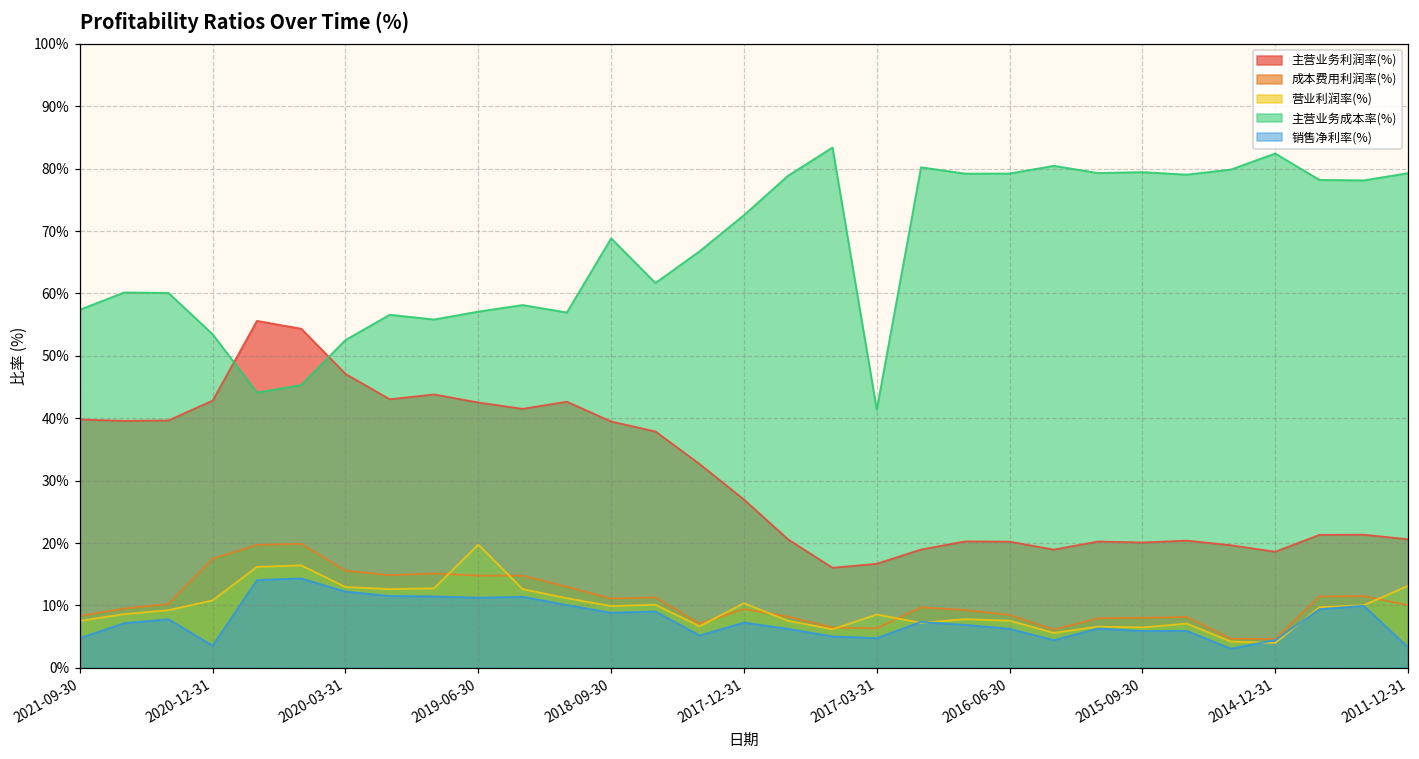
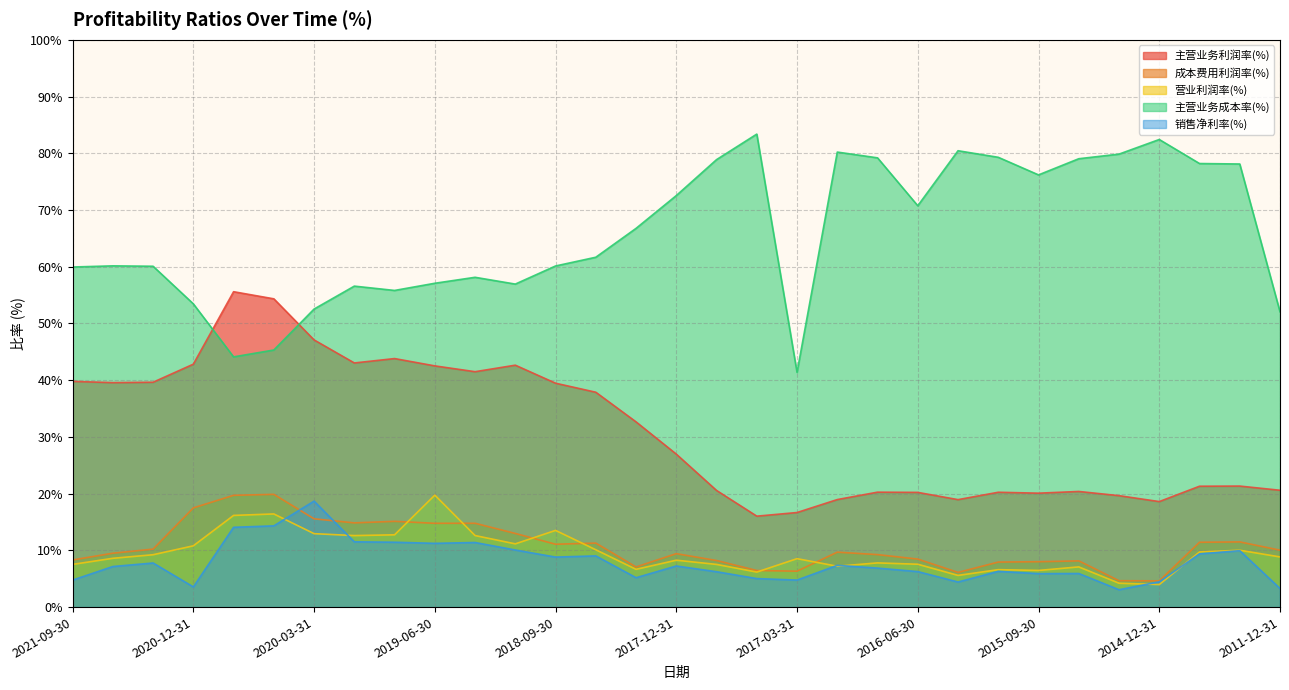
  {
    "营业利润率(%)": {
      "2021-09-30": "8%",
      "2020-12-31": "11%",
      "2020-03-31": "13%",
      "2019-06-30": "20%",
-     "2018-09-30": "10%",
-     "2017-12-31": "10%",
+     "2018-09-30": "14%",
+     "2017-12-31": "8%",
      "2017-03-31": "9%",
      "2016-06-30": "8%",
      "2015-09-30": "6%",
      "2014-12-31": "4%",
-     "2011-12-31": "13%"
+     "2011-12-31": "9%"
    },
    "主营业务成本率(%)": {
-     "2021-09-30": "57%",
+     "2021-09-30": "60%",
      "2020-12-31": "53%",
      "2020-03-31": "53%",
      "2019-06-30": "57%",
-     "2018-09-30": "69%",
+     "2018-09-30": "60%",
      "2017-12-31": "73%",
      "2017-03-31": "41%",
-     "2016-06-30": "79%",
-     "2015-09-30": "79%",
+     "2016-06-30": "71%",
+     "2015-09-30": "76%",
      "2014-12-31": "82%",
-     "2011-12-31": "79%"
+     "2011-12-31": "52%"
    },
    "销售净利率(%)": {
      "2021-09-30": "5%",
      "2020-12-31": "4%",
-     "2020-03-31": "12%",
+     "2020-03-31": "19%",
      "2019-06-30": "11%",
      "2018-09-30": "9%",
      "2017-12-31": "7%",
      "2017-03-31": "5%",
      "2016-06-30": "6%",
      "2015-09-30": "6%",
      "2011-12-31": "3%"
    }
  }
